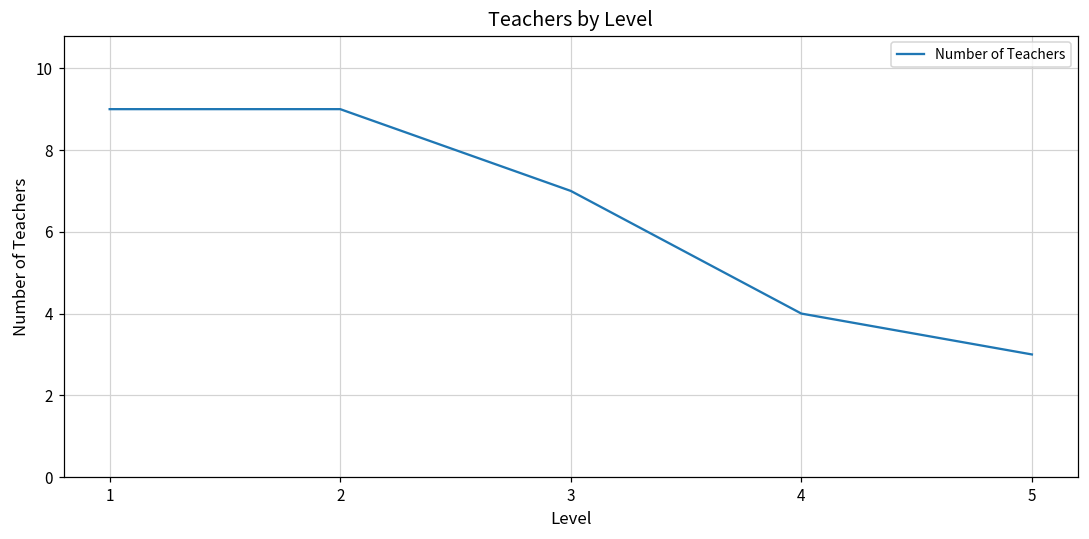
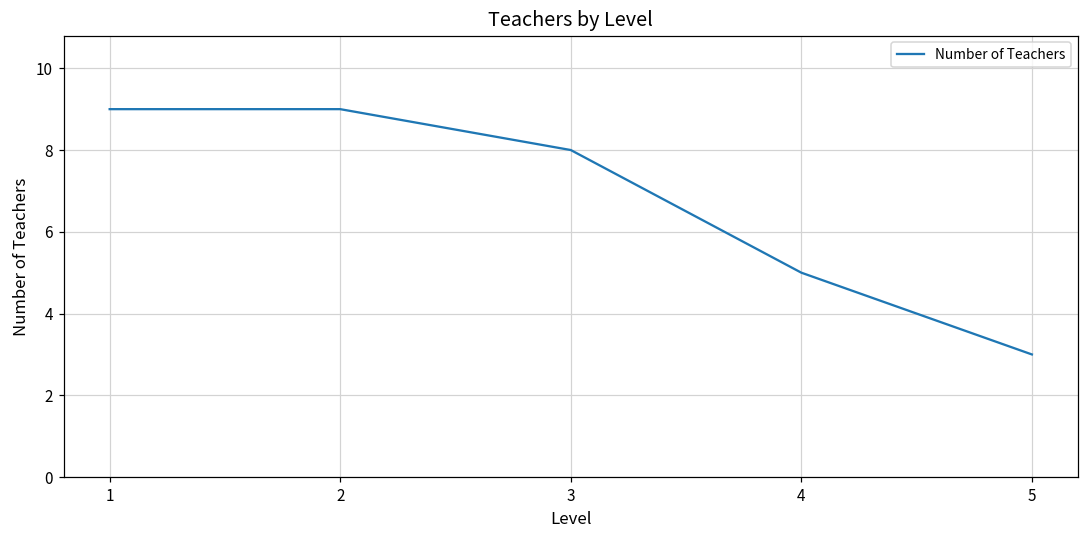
  {
    "1": 9,
    "2": 9,
-   "3": 7,
-   "4": 4,
+   "3": 8,
+   "4": 5,
    "5": 3
  }
